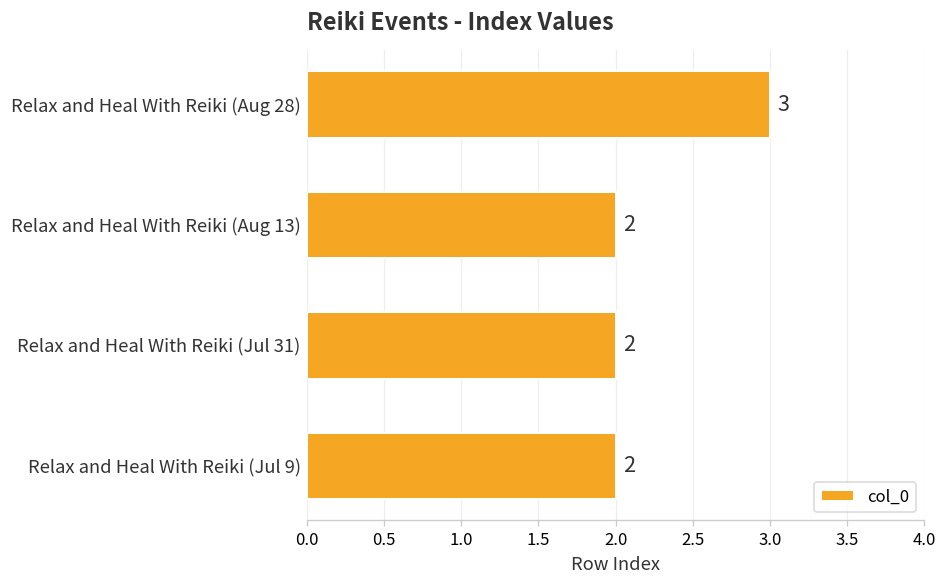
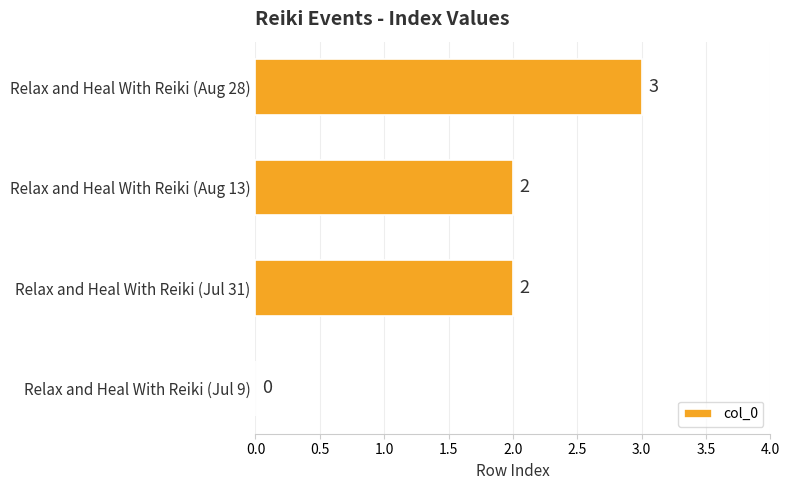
  {
    "Relax and Heal With Reiki (Aug 28)": 3,
    "Relax and Heal With Reiki (Aug 13)": 2,
    "Relax and Heal With Reiki (Jul 31)": 2,
-   "Relax and Heal With Reiki (Jul 9)": 2
+   "Relax and Heal With Reiki (Jul 9)": 0
  }
